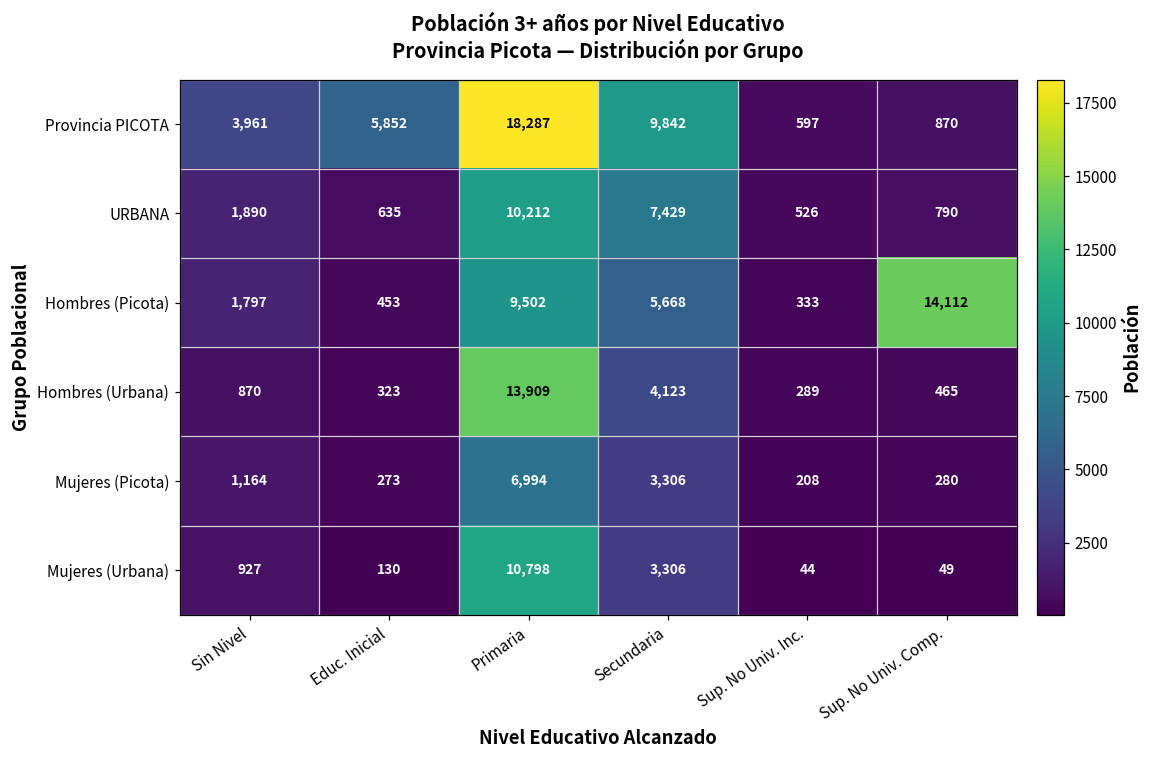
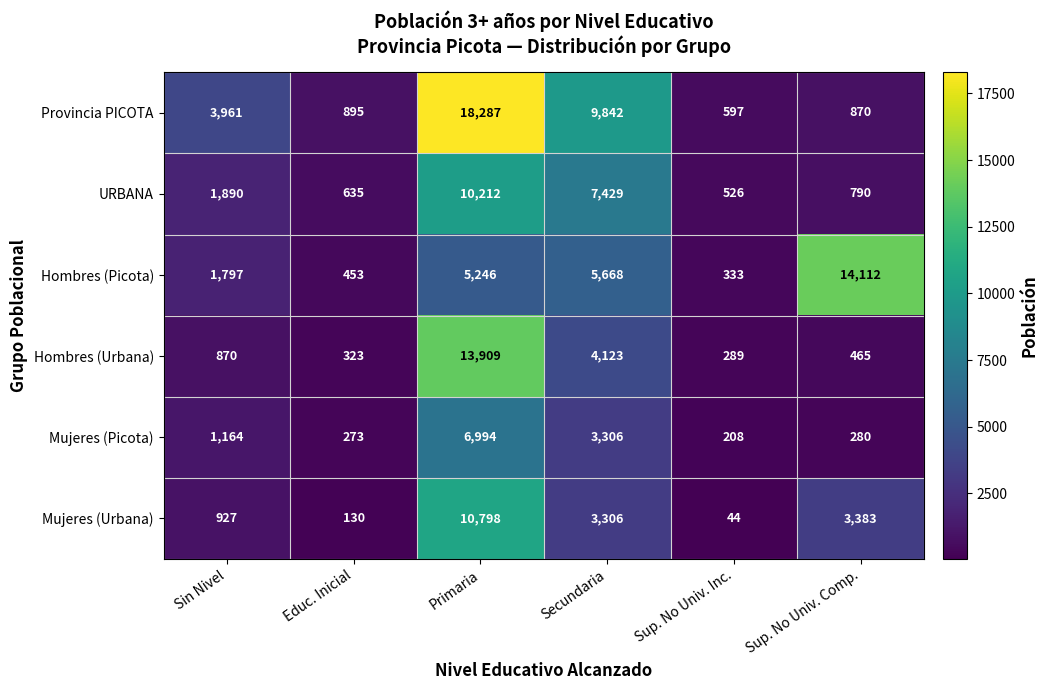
  {
    "Provincia PICOTA": {
      "Sin Nivel": "3,961",
-     "Educ. Inicial": "5,852",
+     "Educ. Inicial": "895",
      "Primaria": "18,287",
      "Secundaria": "9,842",
      "Sup. No Univ. Inc.": "597",
      "Sup. No Univ. Comp.": "870"
    },
    "URBANA": {
      "Sin Nivel": "1,890",
      "Educ. Inicial": "635",
      "Primaria": "10,212",
      "Secundaria": "7,429",
      "Sup. No Univ. Inc.": "526",
      "Sup. No Univ. Comp.": "790"
    },
    "Hombres (Picota)": {
      "Sin Nivel": "1,797",
      "Educ. Inicial": "453",
-     "Primaria": "9,502",
+     "Primaria": "5,246",
      "Secundaria": "5,668",
      "Sup. No Univ. Inc.": "333",
      "Sup. No Univ. Comp.": "14,112"
    },
    "Hombres (Urbana)": {
      "Sin Nivel": "870",
      "Educ. Inicial": "323",
      "Primaria": "13,909",
      "Secundaria": "4,123",
      "Sup. No Univ. Inc.": "289",
      "Sup. No Univ. Comp.": "465"
    },
    "Mujeres (Picota)": {
      "Sin Nivel": "1,164",
      "Educ. Inicial": "273",
      "Primaria": "6,994",
      "Secundaria": "3,306",
      "Sup. No Univ. Inc.": "208",
      "Sup. No Univ. Comp.": "280"
    },
    "Mujeres (Urbana)": {
      "Sin Nivel": "927",
      "Educ. Inicial": "130",
      "Primaria": "10,798",
      "Secundaria": "3,306",
      "Sup. No Univ. Inc.": "44",
-     "Sup. No Univ. Comp.": "49"
+     "Sup. No Univ. Comp.": "3,383"
    }
  }
